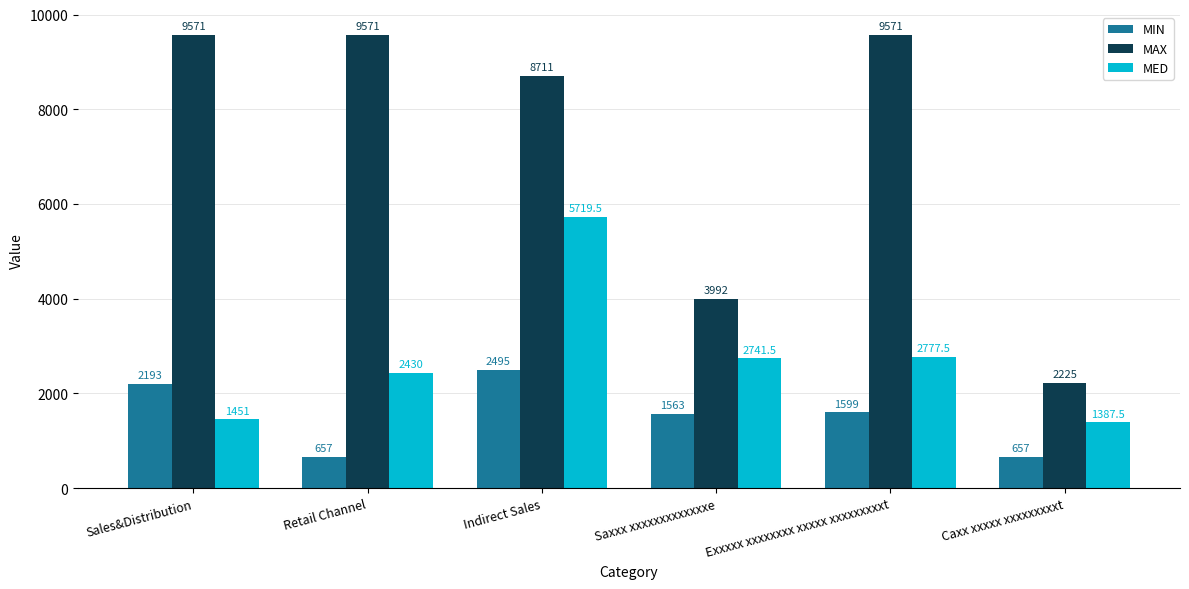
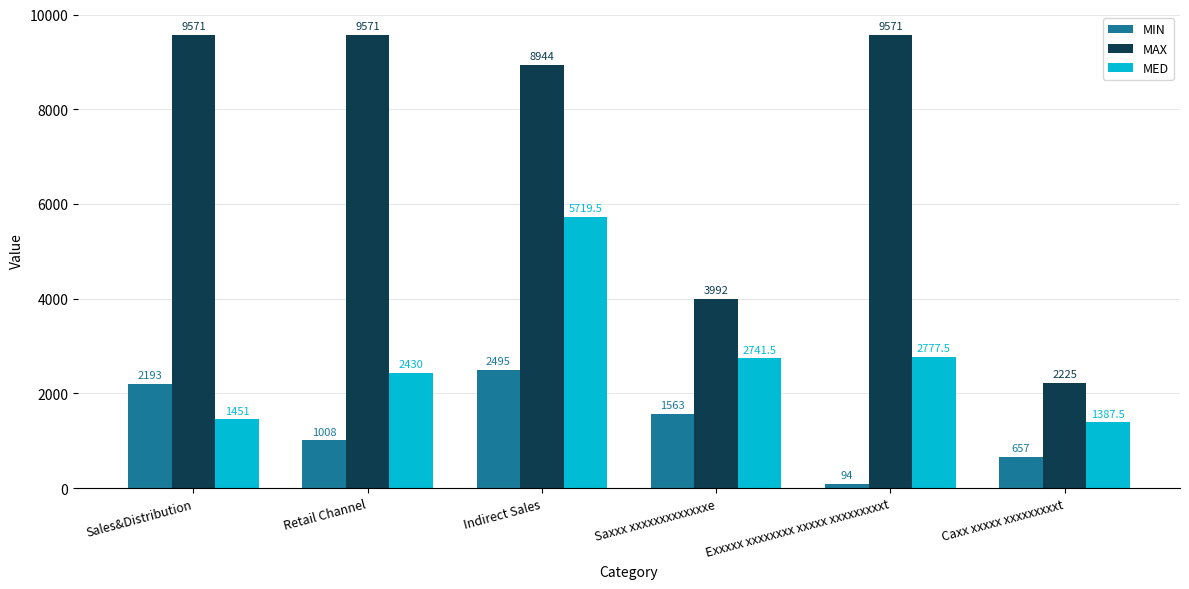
  {
    "MIN": {
      "Sales&Distribution": 2193,
-     "Retail Channel": 657,
+     "Retail Channel": 1008,
      "Indirect Sales": 2495,
      "Saxxx xxxxxxxxxxxxxe": 1563,
-     "Exxxxx xxxxxxxx xxxxx xxxxxxxxxt": 1599,
+     "Exxxxx xxxxxxxx xxxxx xxxxxxxxxt": 94,
      "Caxx xxxxx xxxxxxxxxt": 657
    },
    "MAX": {
      "Sales&Distribution": 9571,
      "Retail Channel": 9571,
-     "Indirect Sales": 8711,
+     "Indirect Sales": 8944,
      "Saxxx xxxxxxxxxxxxxe": 3992,
      "Exxxxx xxxxxxxx xxxxx xxxxxxxxxt": 9571,
      "Caxx xxxxx xxxxxxxxxt": 2225
    },
    "MED": {
      "Sales&Distribution": 1451,
      "Retail Channel": 2430,
      "Indirect Sales": 5719.5,
      "Saxxx xxxxxxxxxxxxxe": 2741.5,
      "Exxxxx xxxxxxxx xxxxx xxxxxxxxxt": 2777.5,
      "Caxx xxxxx xxxxxxxxxt": 1387.5
    }
  }
